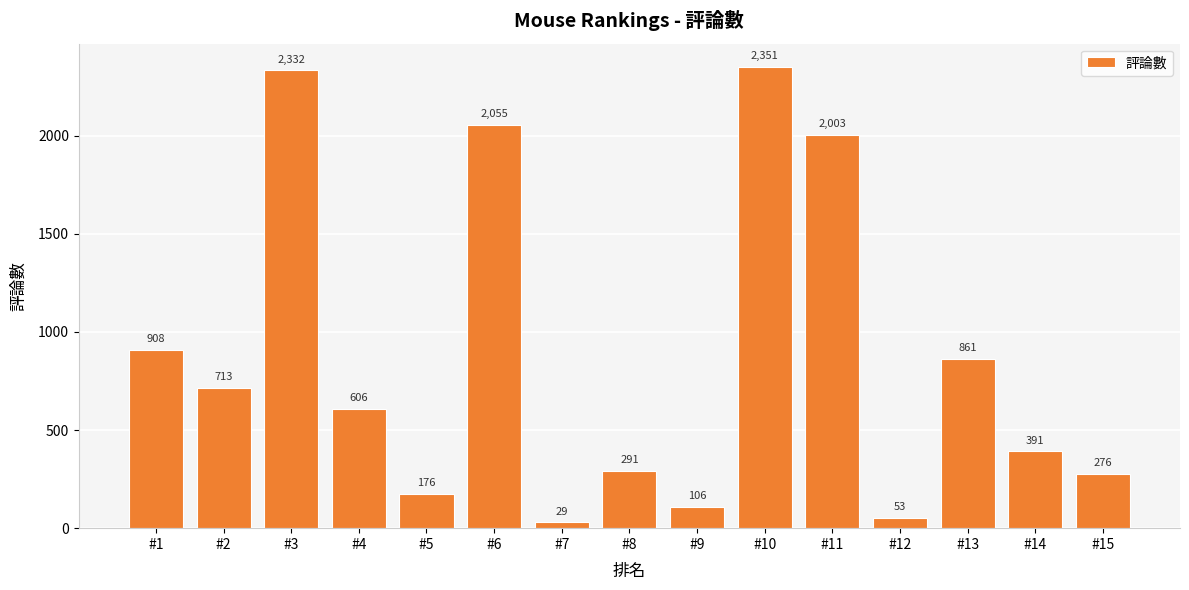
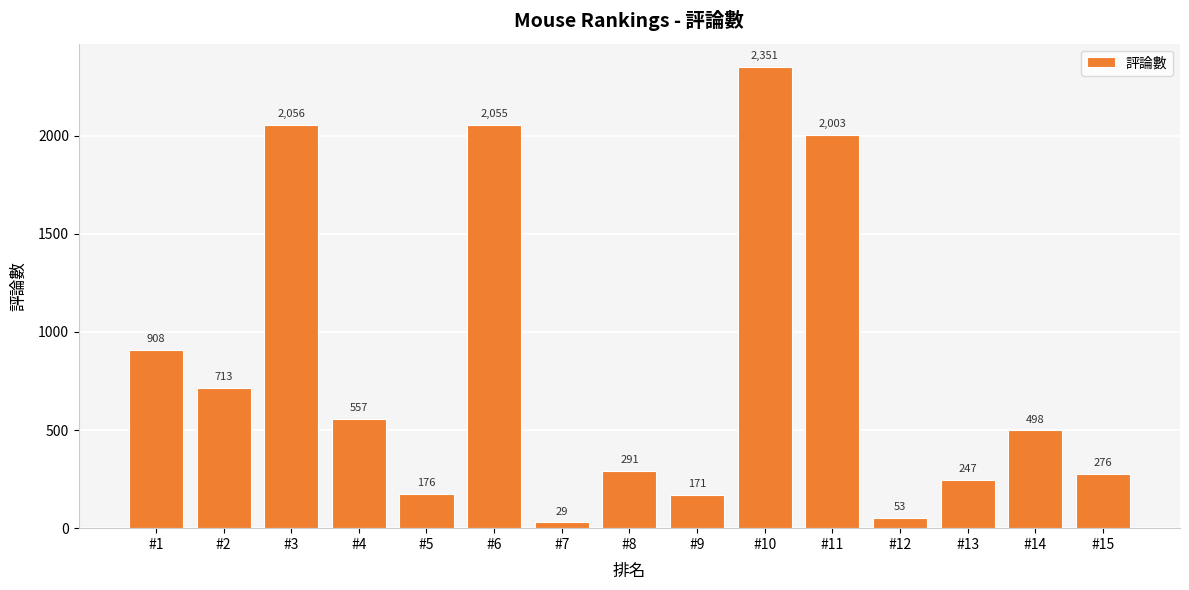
  {
    "#1": "908",
    "#2": "713",
-   "#3": "2,332",
-   "#4": "606",
+   "#3": "2,056",
+   "#4": "557",
    "#5": "176",
    "#6": "2,055",
    "#7": "29",
    "#8": "291",
-   "#9": "106",
+   "#9": "171",
    "#10": "2,351",
    "#11": "2,003",
    "#12": "53",
-   "#13": "861",
-   "#14": "391",
+   "#13": "247",
+   "#14": "498",
    "#15": "276"
  }
